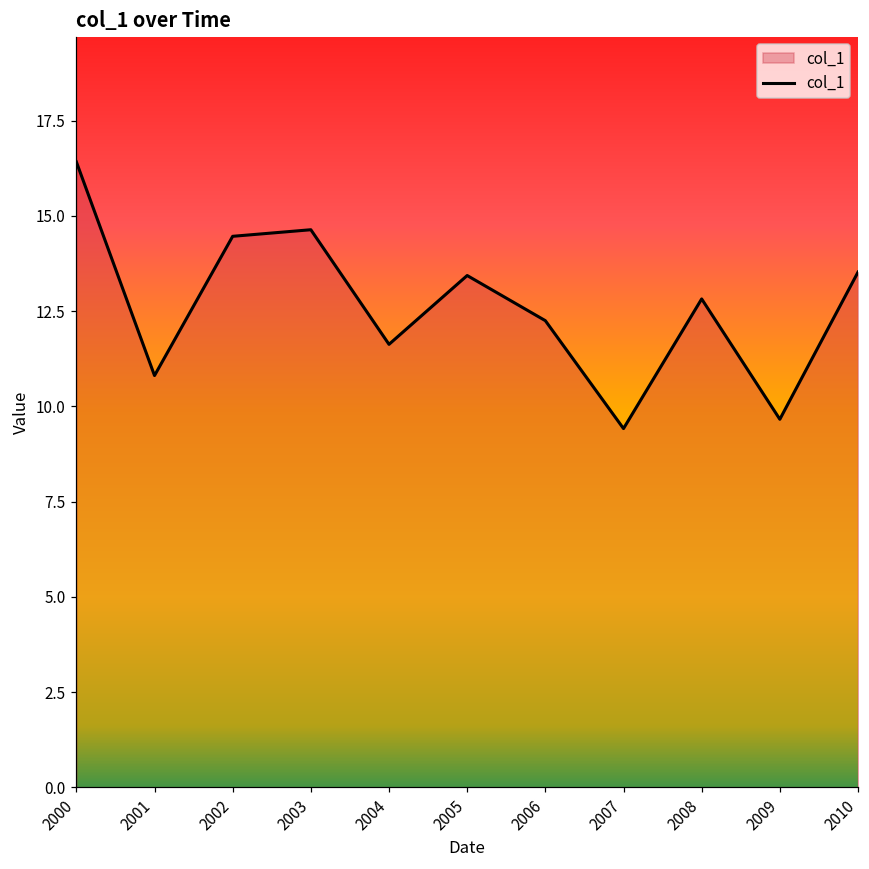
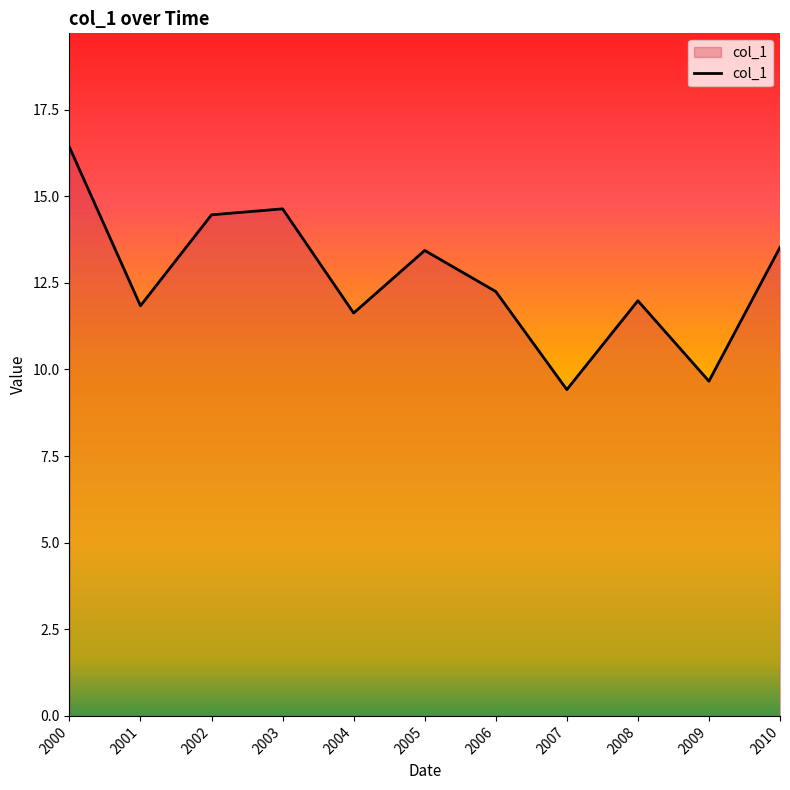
  {
    "2000": 16.4,
-   "2001": 10.8,
+   "2001": 11.8,
    "2002": 14.5,
    "2003": 14.6,
    "2004": 11.6,
    "2005": 13.4,
    "2006": 12.2,
    "2007": 9.4,
-   "2008": 12.8,
+   "2008": 12.0,
    "2009": 9.7,
    "2010": 13.5
  }
